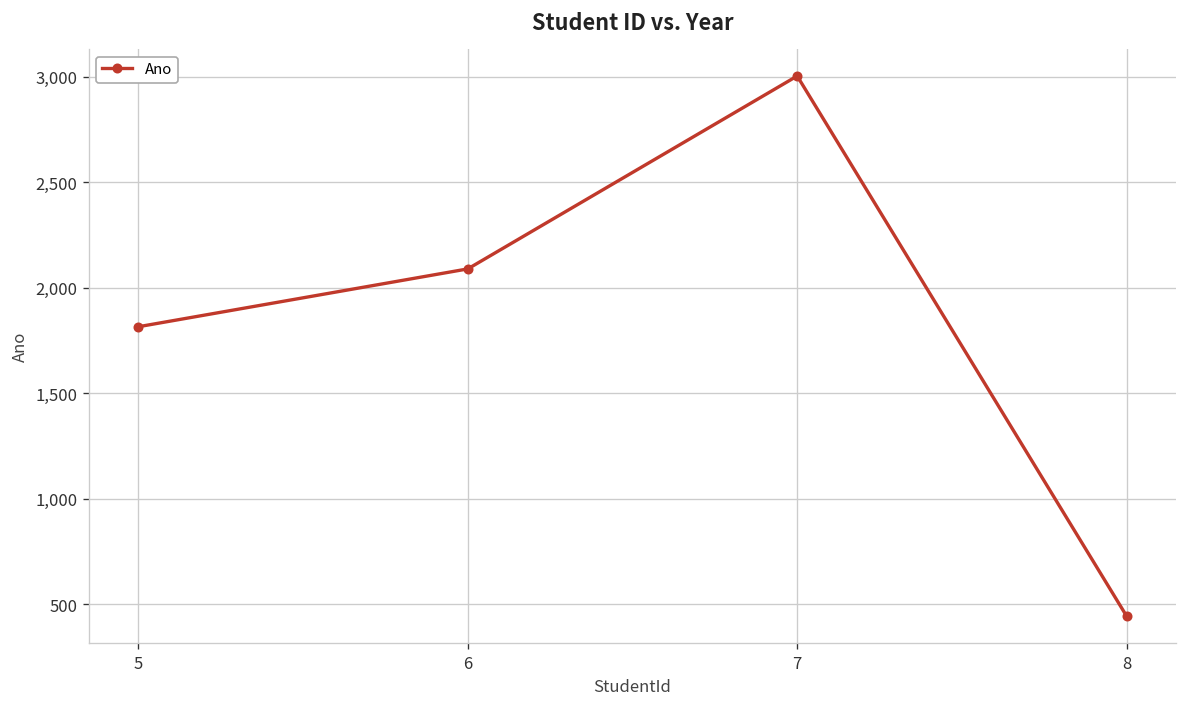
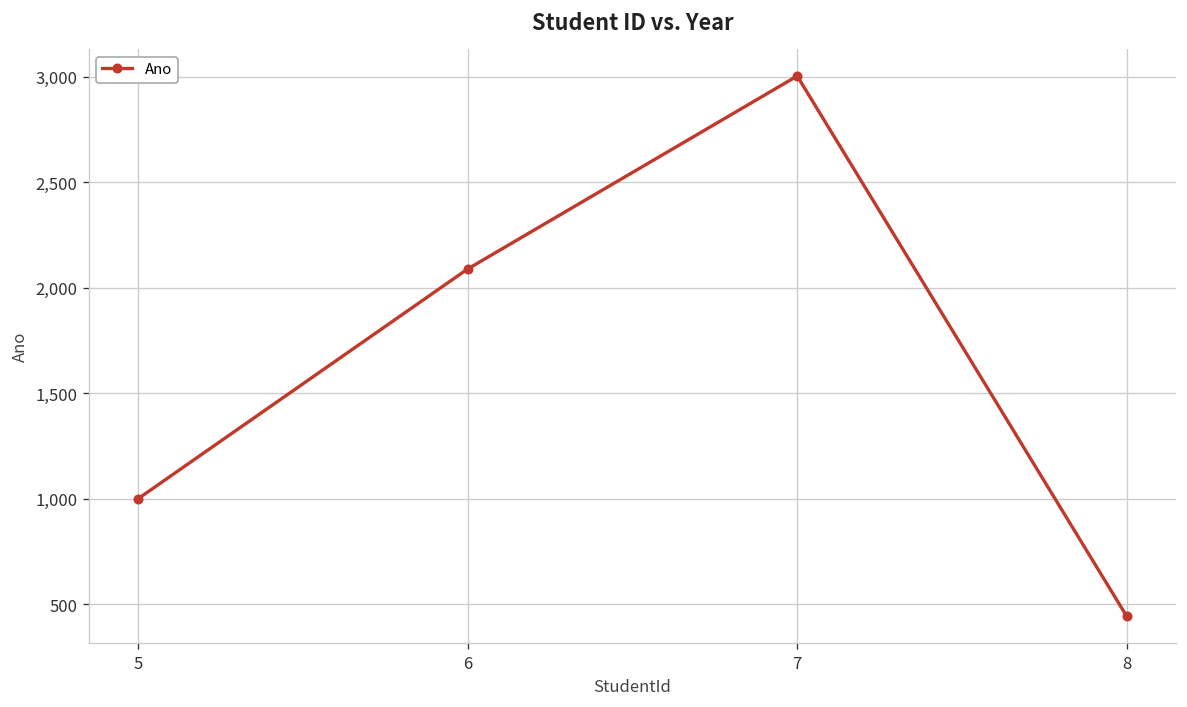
  {
-   "5": "1,820",
+   "5": "1,000",
    "6": "2,090",
    "7": "3,000",
    "8": "440"
  }
